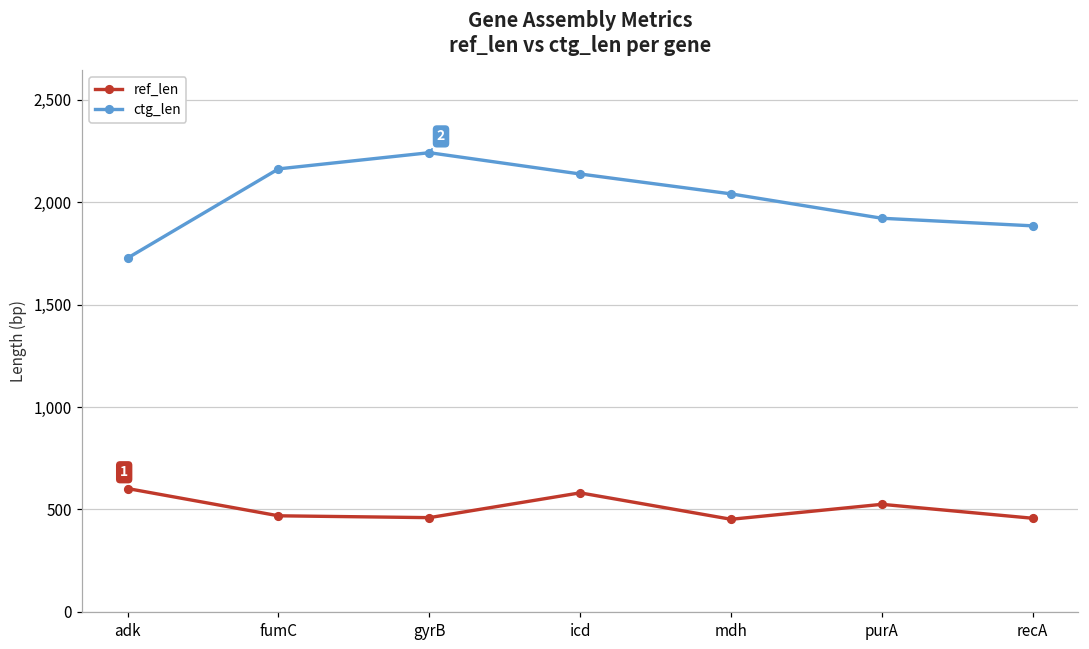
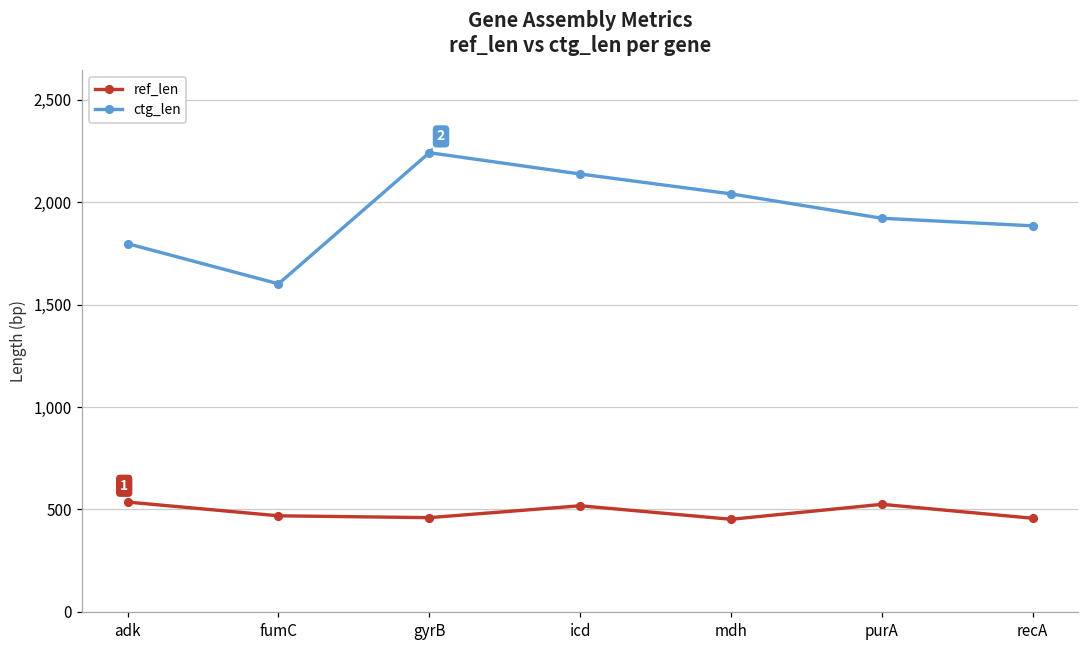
  {
    "ref_len": {
-     "adk": "600",
+     "adk": "540",
      "fumC": "470",
      "gyrB": "460",
-     "icd": "580",
+     "icd": "520",
      "mdh": "450",
      "purA": "530",
      "recA": "460"
    },
    "ctg_len": {
-     "adk": "1,730",
-     "fumC": "2,160",
+     "adk": "1,800",
+     "fumC": "1,600",
      "icd": "2,140",
      "mdh": "2,040",
      "purA": "1,920",
      "recA": "1,880"
    }
  }
